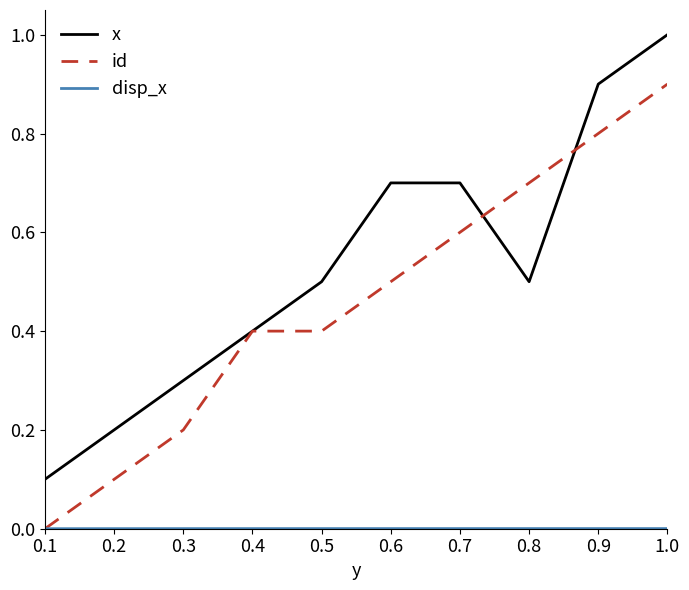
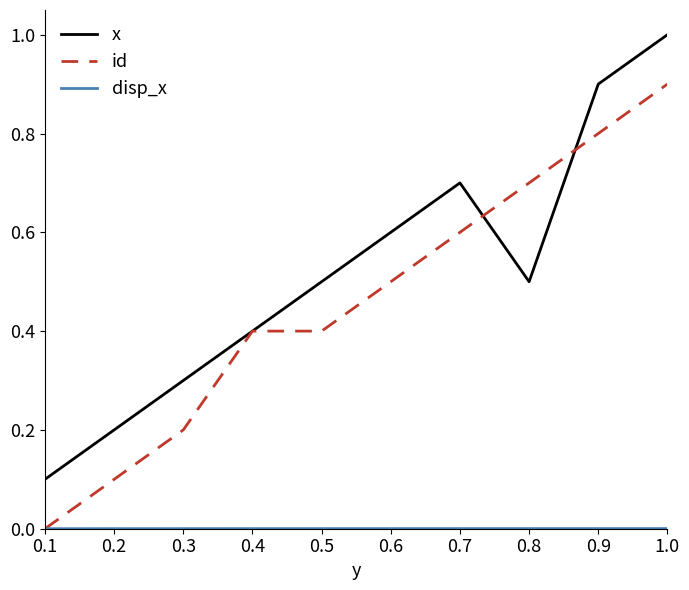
  {
    "x": {
      "0.1": 0.1,
      "0.2": 0.2,
      "0.3": 0.3,
      "0.5": 0.5,
-     "0.6": 0.7,
+     "0.6": 0.6,
      "0.7": 0.7,
      "0.8": 0.5,
      "0.9": 0.9,
      "1.0": 1.0
    },
    "id": {
      "0.2": 0.1,
      "0.3": 0.2,
      "0.5": 0.4,
      "0.6": 0.5,
      "0.7": 0.6,
      "0.8": 0.7,
      "0.9": 0.8,
      "1.0": 0.9
    },
    "disp_x": {
      "0.2": 0.0,
      "0.3": 0.0,
      "0.4": 0.0,
      "0.5": 0.0,
      "0.6": 0.0,
      "0.7": 0.0,
      "0.8": 0.0,
      "0.9": 0.0,
      "1.0": 0.0
    }
  }
